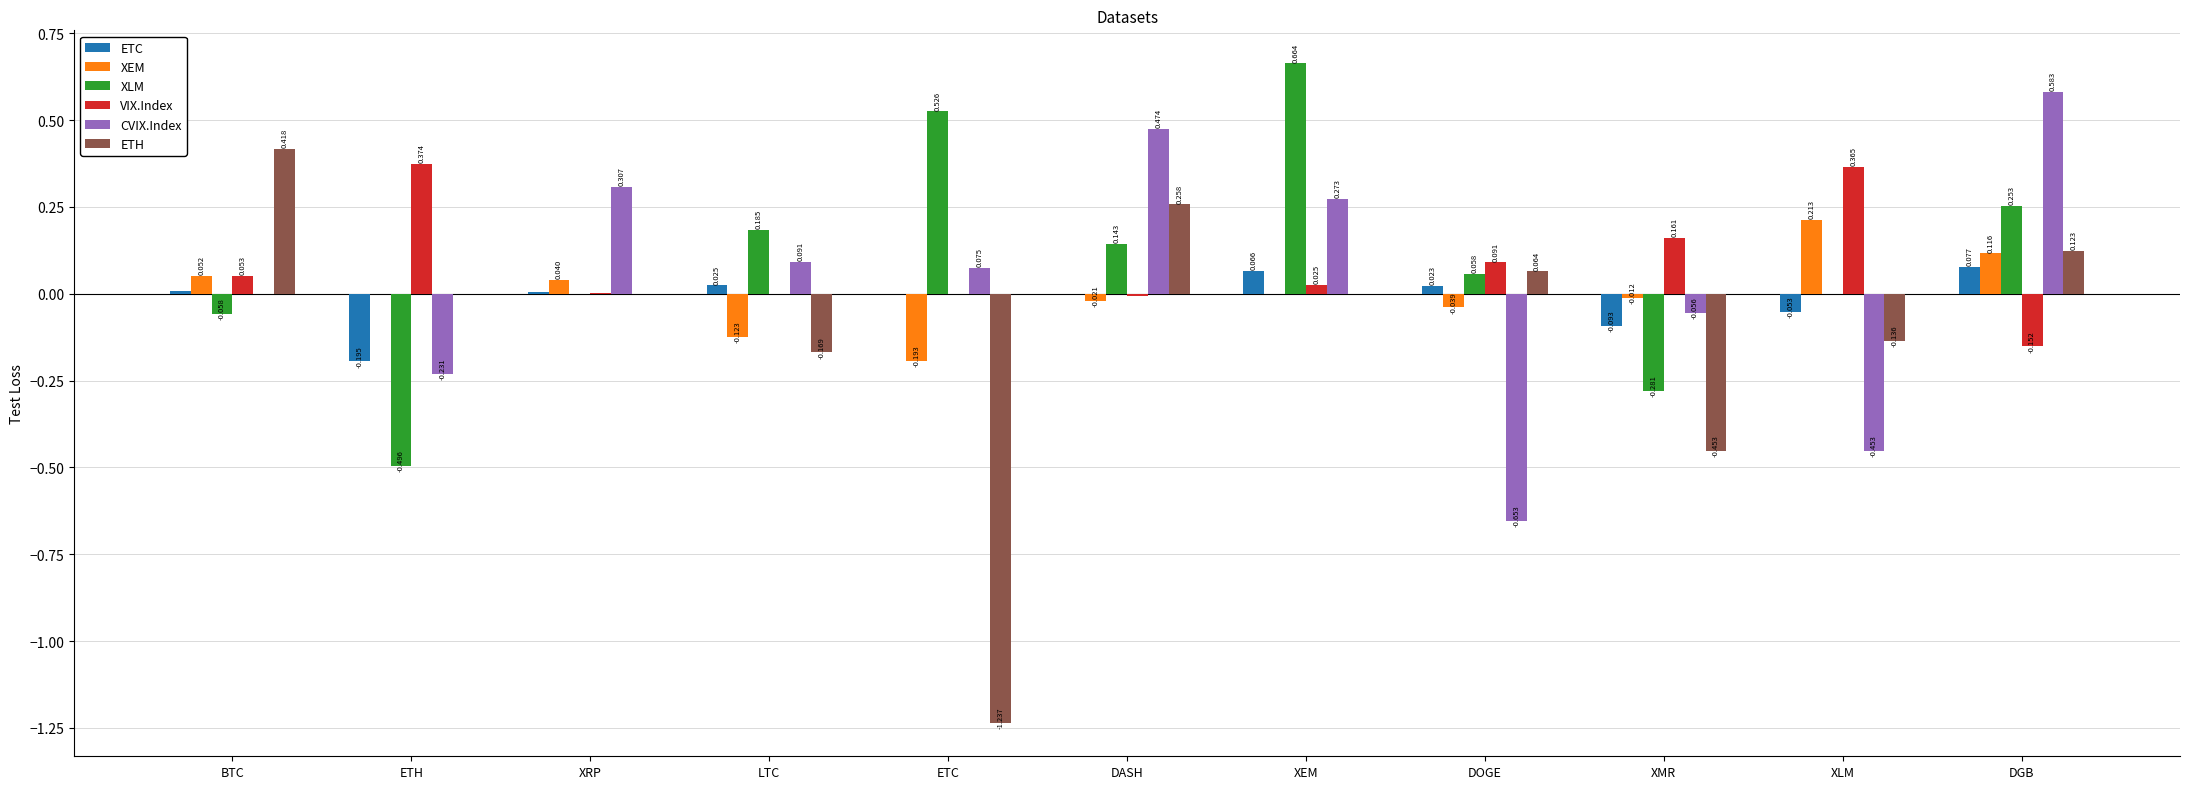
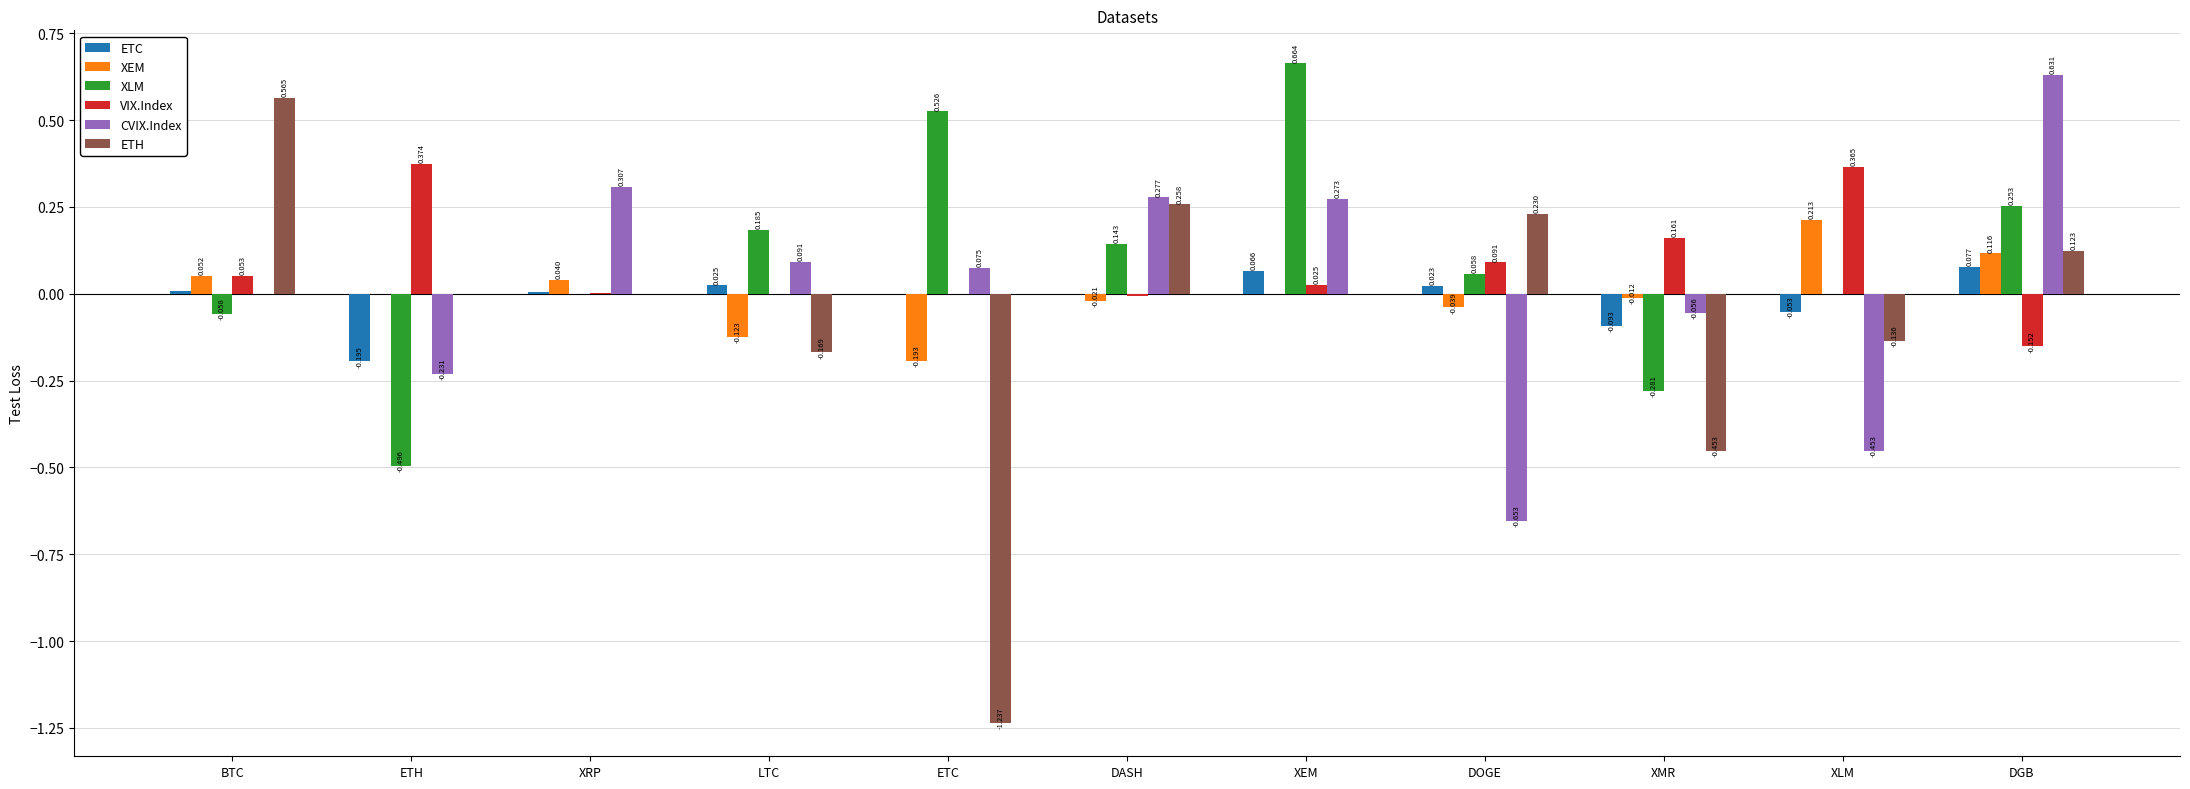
  {
    "ETC": {
      "ETH": -0.195,
      "LTC": 0.025,
      "XEM": 0.066,
      "DOGE": 0.023,
      "XMR": -0.093,
      "XLM": -0.053,
      "DGB": 0.077
    },
    "XEM": {
      "BTC": 0.052,
      "XRP": 0.040,
      "LTC": -0.123,
      "ETC": -0.193,
      "DASH": -0.021,
      "DOGE": -0.039,
      "XMR": -0.012,
      "XLM": 0.213,
      "DGB": 0.116
    },
    "XLM": {
      "BTC": -0.058,
      "ETH": -0.496,
      "LTC": 0.185,
      "ETC": 0.526,
      "DASH": 0.143,
      "XEM": 0.664,
      "DOGE": 0.058,
      "XMR": -0.281,
      "DGB": 0.253
    },
    "VIX.Index": {
      "BTC": 0.053,
      "ETH": 0.374,
      "XEM": 0.025,
      "DOGE": 0.091,
      "XMR": 0.161,
      "XLM": 0.365,
      "DGB": -0.152
    },
    "CVIX.Index": {
      "ETH": -0.231,
      "XRP": 0.307,
      "LTC": 0.091,
      "ETC": 0.075,
-     "DASH": 0.474,
+     "DASH": 0.277,
      "XEM": 0.273,
      "DOGE": -0.653,
      "XMR": -0.056,
      "XLM": -0.453,
-     "DGB": 0.583
+     "DGB": 0.631
    },
    "ETH": {
-     "BTC": 0.418,
+     "BTC": 0.565,
      "LTC": -0.169,
      "ETC": -1.237,
      "DASH": 0.258,
-     "DOGE": 0.064,
+     "DOGE": 0.230,
      "XMR": -0.453,
      "XLM": -0.136,
      "DGB": 0.123
    }
  }
